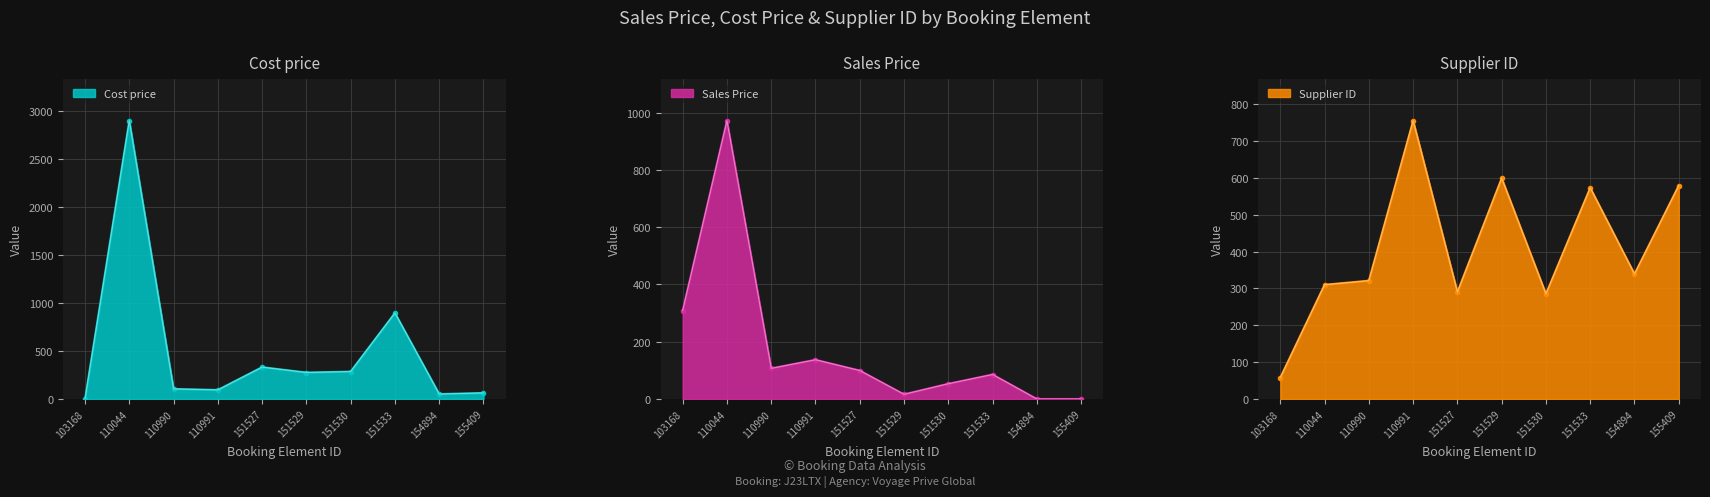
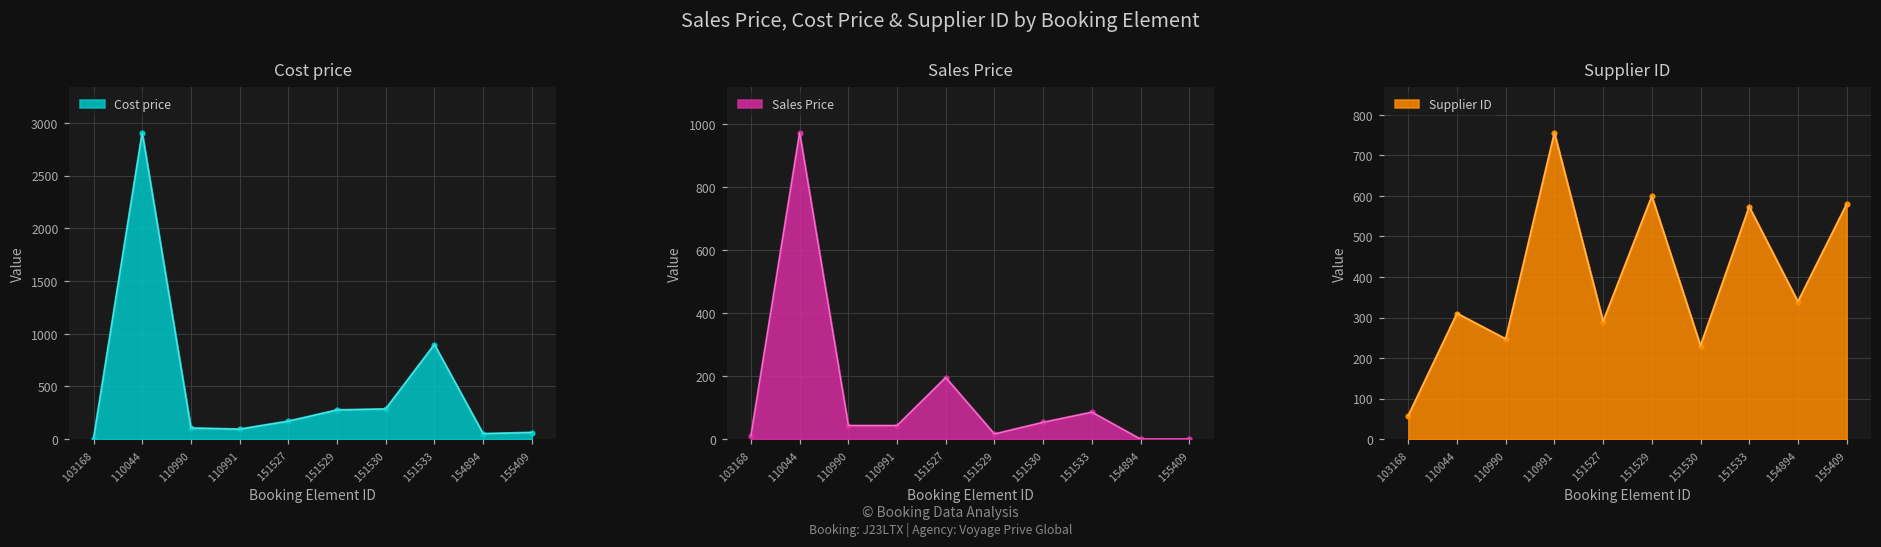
  {
    "Cost price": {
      "103168": 0,
      "110044": 2900,
      "110990": 100,
      "110991": 100,
-     "151527": 300,
+     "151527": 200,
      "151529": 300,
      "151530": 300,
      "151533": 900,
      "154894": 100,
      "155409": 100
    },
    "Sales Price": {
-     "103168": 310,
+     "103168": 10,
      "110044": 970,
-     "110990": 110,
-     "110991": 140,
-     "151527": 100,
+     "110990": 40,
+     "110991": 40,
+     "151527": 200,
      "151529": 20,
      "151530": 50,
      "151533": 90,
      "154894": 0,
      "155409": 0
    },
    "Supplier ID": {
      "103168": 60,
      "110044": 310,
-     "110990": 320,
+     "110990": 250,
      "110991": 760,
      "151527": 290,
      "151529": 600,
-     "151530": 290,
+     "151530": 230,
      "151533": 570,
      "154894": 340,
      "155409": 580
    }
  }
